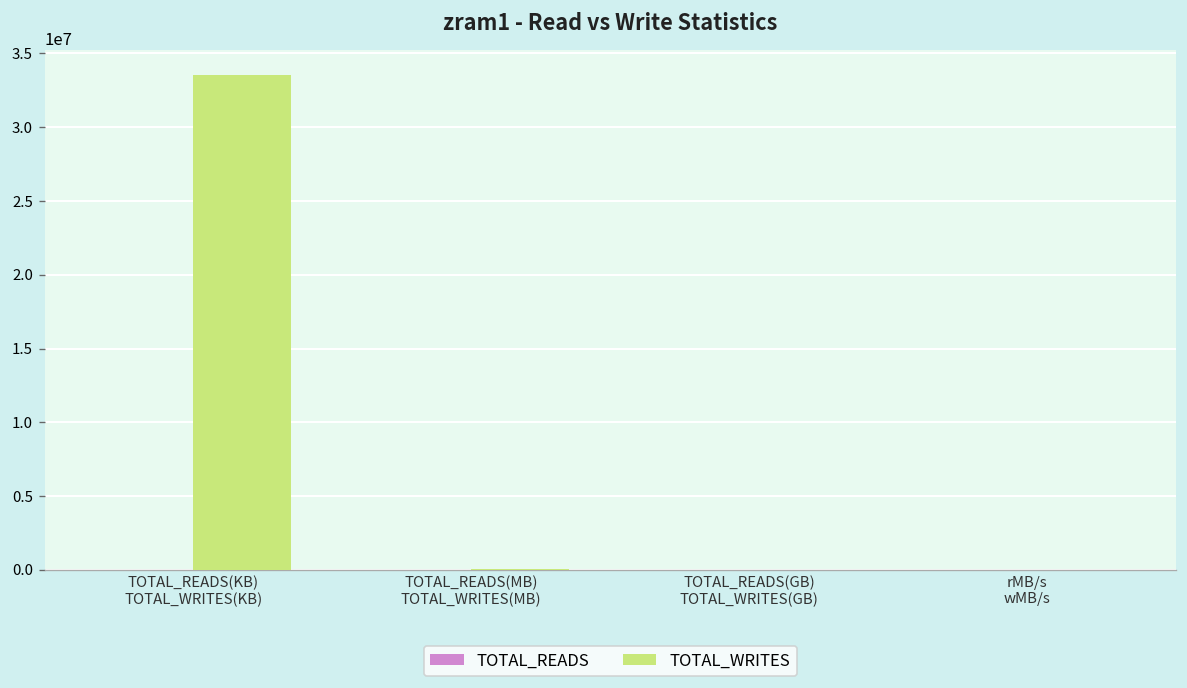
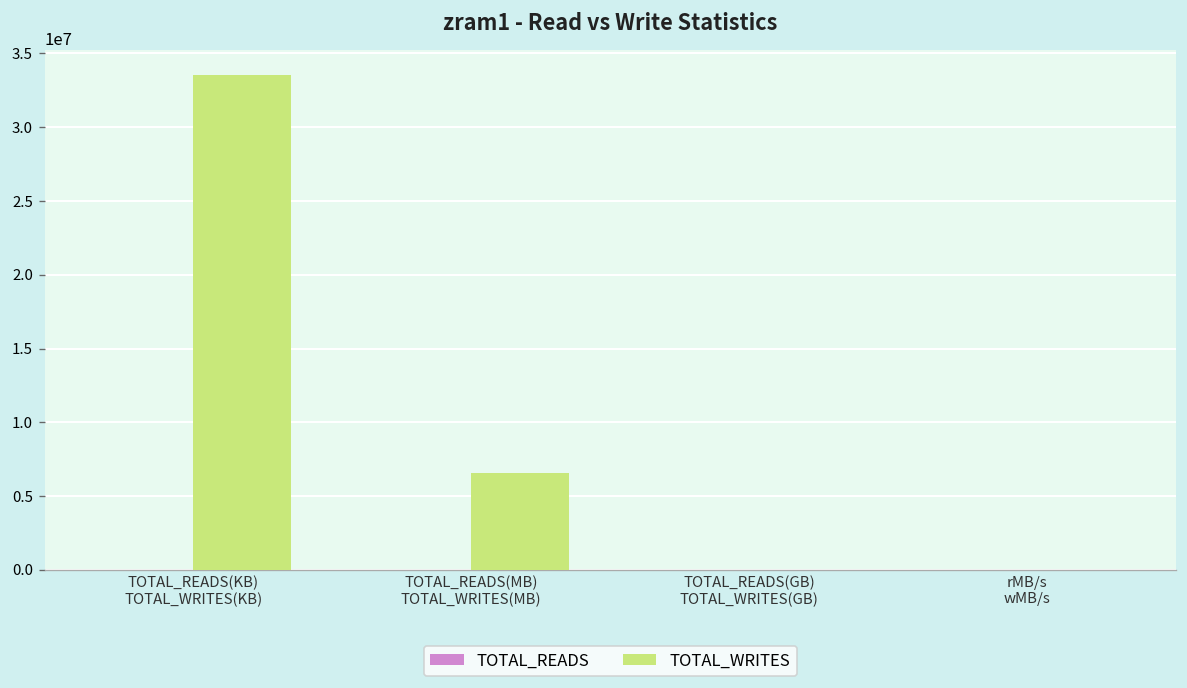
  {
    "TOTAL_READS": {
      "TOTAL_READS(KB) TOTAL_WRITES(KB)": 0,
      "TOTAL_READS(MB) TOTAL_WRITES(MB)": 0,
      "TOTAL_READS(GB) TOTAL_WRITES(GB)": 0,
      "rMB/s wMB/s": 0
    },
    "TOTAL_WRITES": {
      "TOTAL_READS(KB) TOTAL_WRITES(KB)": 33600000,
-     "TOTAL_READS(MB) TOTAL_WRITES(MB)": 0
+     "TOTAL_READS(MB) TOTAL_WRITES(MB)": 6600000
    }
  }
